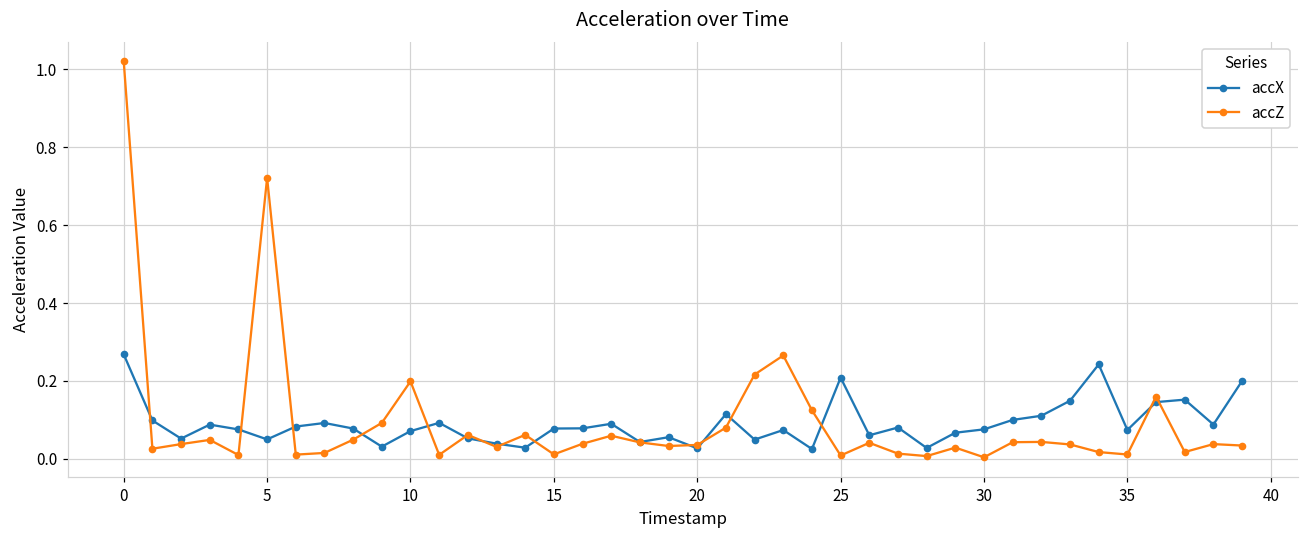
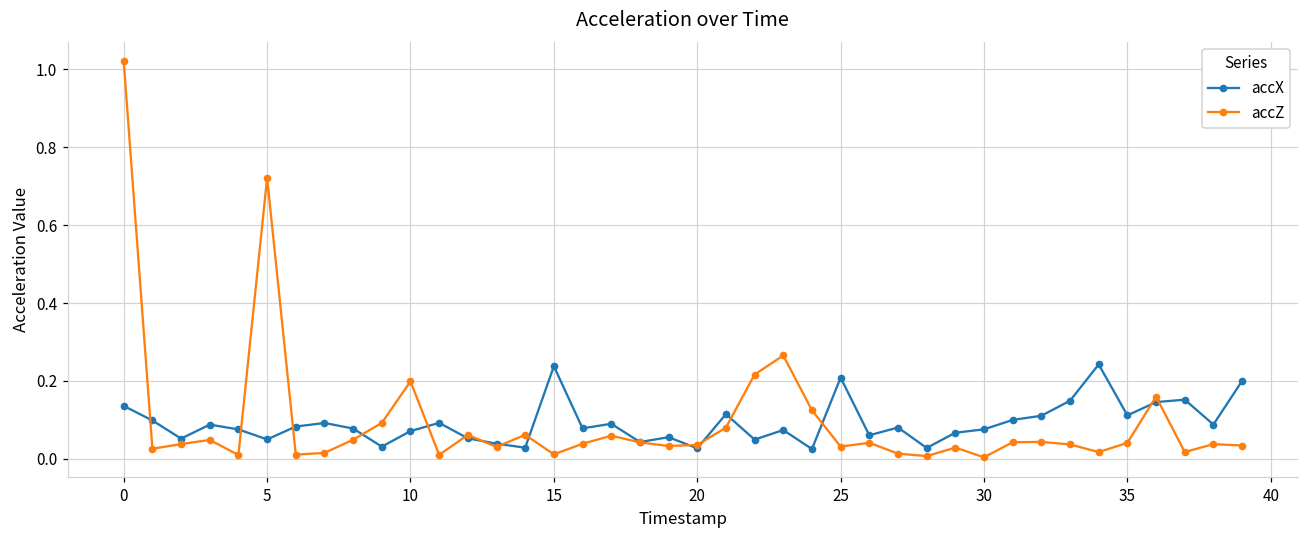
  {
    "accX": {
-     "0": 0.27,
+     "0": 0.14,
      "5": 0.05,
      "10": 0.07,
-     "15": 0.08,
+     "15": 0.24,
      "20": 0.03,
      "25": 0.21,
      "30": 0.08,
-     "35": 0.07
+     "35": 0.11
    },
    "accZ": {
      "0": 1.02,
      "5": 0.72,
      "10": 0.20,
      "15": 0.01,
      "20": 0.04,
-     "25": 0.01,
+     "25": 0.03,
      "30": 0.00,
-     "35": 0.01
+     "35": 0.04
    }
  }
